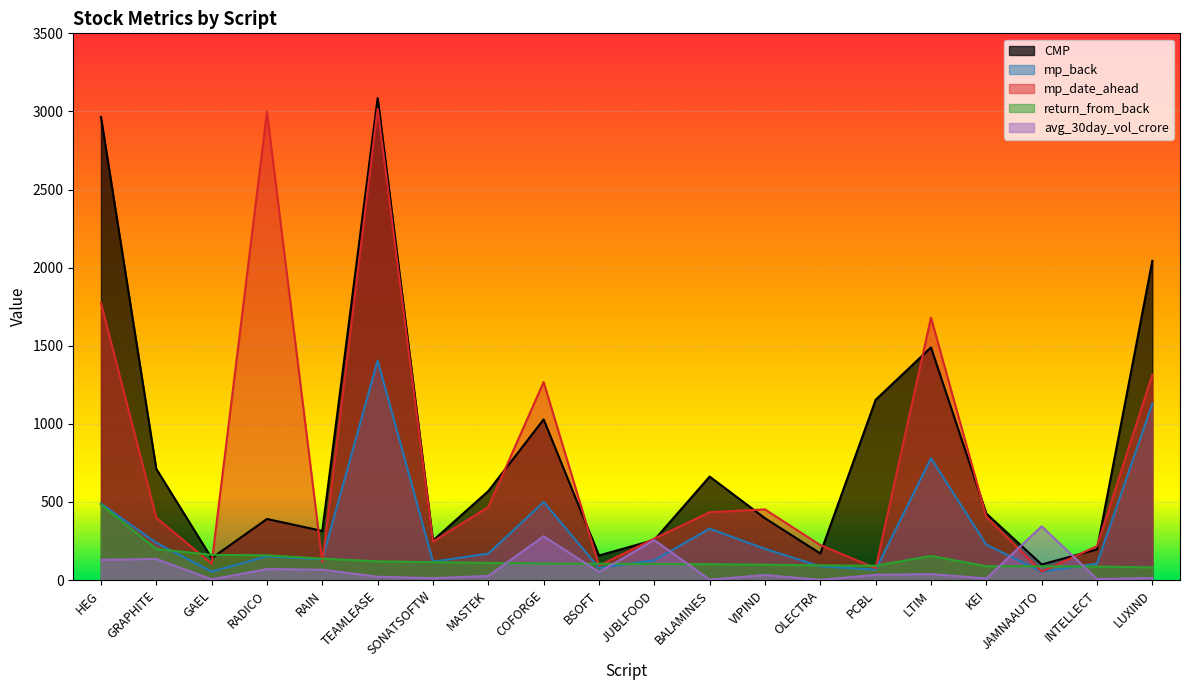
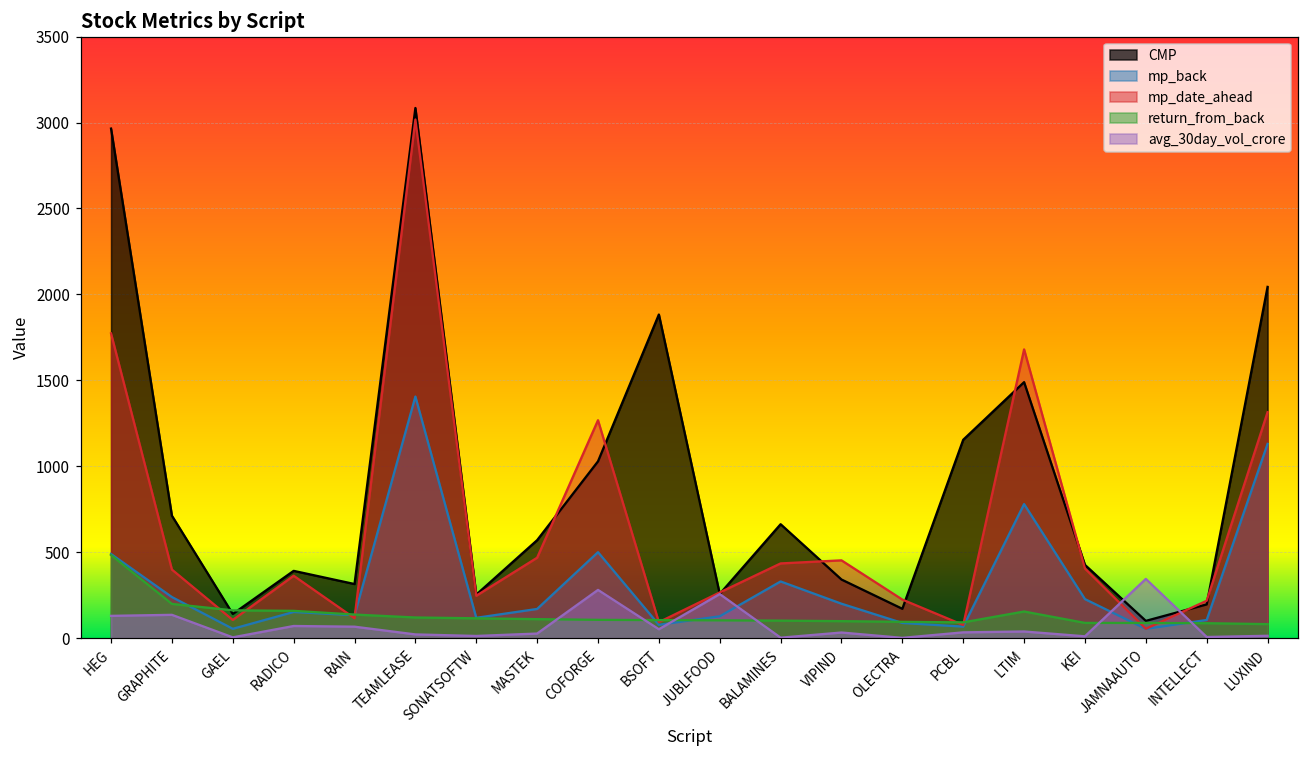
  {
    "CMP": {
      "HEG": 2970,
      "GRAPHITE": 710,
      "GAEL": 140,
      "RADICO": 390,
      "RAIN": 310,
      "TEAMLEASE": 3080,
      "MASTEK": 570,
      "COFORGE": 1030,
-     "BSOFT": 160,
+     "BSOFT": 1880,
      "BALAMINES": 660,
-     "VIPIND": 400,
+     "VIPIND": 340,
      "OLECTRA": 170,
      "PCBL": 1150,
      "LTIM": 1490,
      "KEI": 430,
      "INTELLECT": 200,
      "LUXIND": 2040
    },
    "mp_back": {
      "GRAPHITE": 240,
      "GAEL": 50,
      "TEAMLEASE": 1410,
      "MASTEK": 170,
      "COFORGE": 500,
      "JUBLFOOD": 130,
      "BALAMINES": 330,
      "VIPIND": 200,
      "LTIM": 780,
      "KEI": 230,
      "INTELLECT": 110,
      "LUXIND": 1130
    },
    "mp_date_ahead": {
      "HEG": 1770,
      "GRAPHITE": 400,
      "GAEL": 110,
-     "RADICO": 3000,
+     "RADICO": 360,
      "RAIN": 120,
      "TEAMLEASE": 3020,
      "MASTEK": 470,
      "COFORGE": 1270,
      "BALAMINES": 430,
      "VIPIND": 450,
      "OLECTRA": 220,
      "LTIM": 1680,
      "KEI": 400,
      "INTELLECT": 220,
      "LUXIND": 1310
    },
    "return_from_back": {
      "GRAPHITE": 200,
      "GAEL": 160,
      "TEAMLEASE": 120,
      "MASTEK": 110,
      "COFORGE": 110,
      "JUBLFOOD": 100,
      "BALAMINES": 100,
      "VIPIND": 100,
      "LTIM": 150,
      "KEI": 90,
      "INTELLECT": 90,
      "LUXIND": 80
    },
    "avg_30day_vol_crore": {
      "HEG": 130,
      "GRAPHITE": 140,
      "GAEL": 0,
      "RADICO": 70,
      "RAIN": 70,
      "TEAMLEASE": 20,
      "SONATSOFTW": 10,
      "MASTEK": 30,
      "COFORGE": 280,
      "BSOFT": 50,
      "BALAMINES": 0,
      "VIPIND": 30,
      "OLECTRA": 0,
      "PCBL": 30,
      "LTIM": 40,
      "KEI": 10,
      "JAMNAAUTO": 340,
      "INTELLECT": 10,
      "LUXIND": 10
    }
  }
